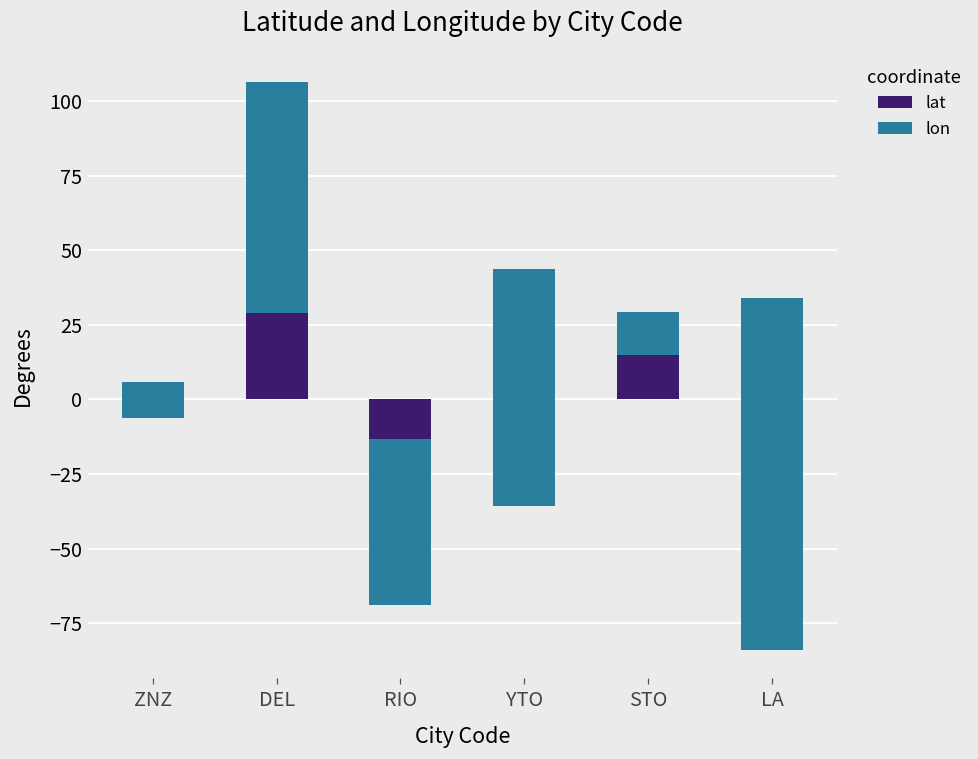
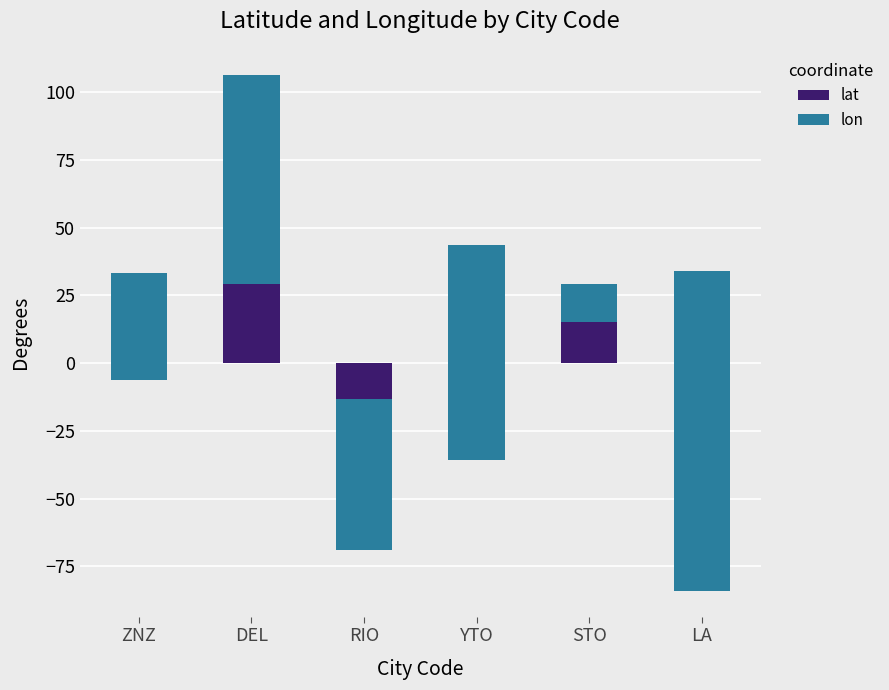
  {
    "lat": {
      "ZNZ": -6,
      "DEL": 29,
      "RIO": -13,
      "YTO": 44,
      "STO": 15,
      "LA": 34
    },
    "lon": {
-     "ZNZ": 12,
+     "ZNZ": 39,
      "DEL": 77,
      "RIO": -55,
      "YTO": -79,
      "STO": 14,
      "LA": -118
    }
  }
